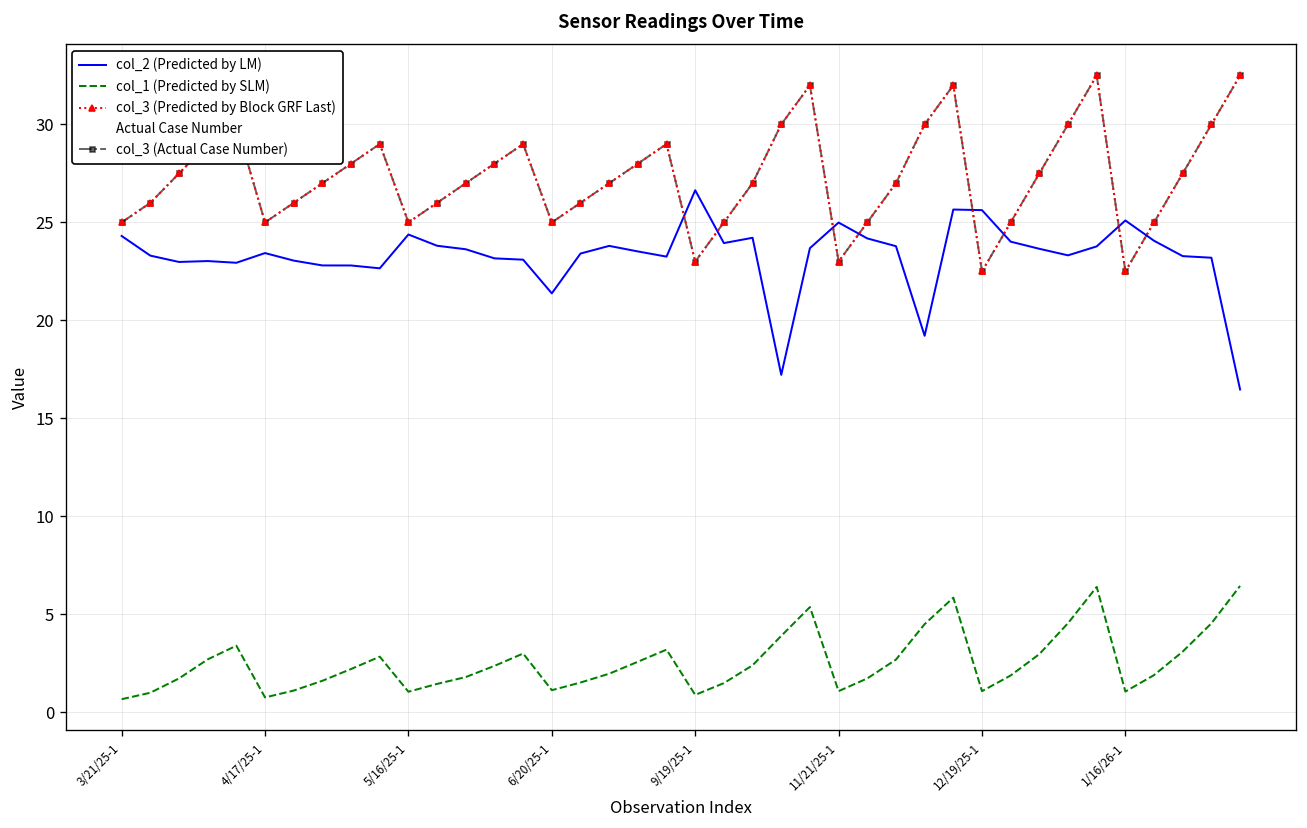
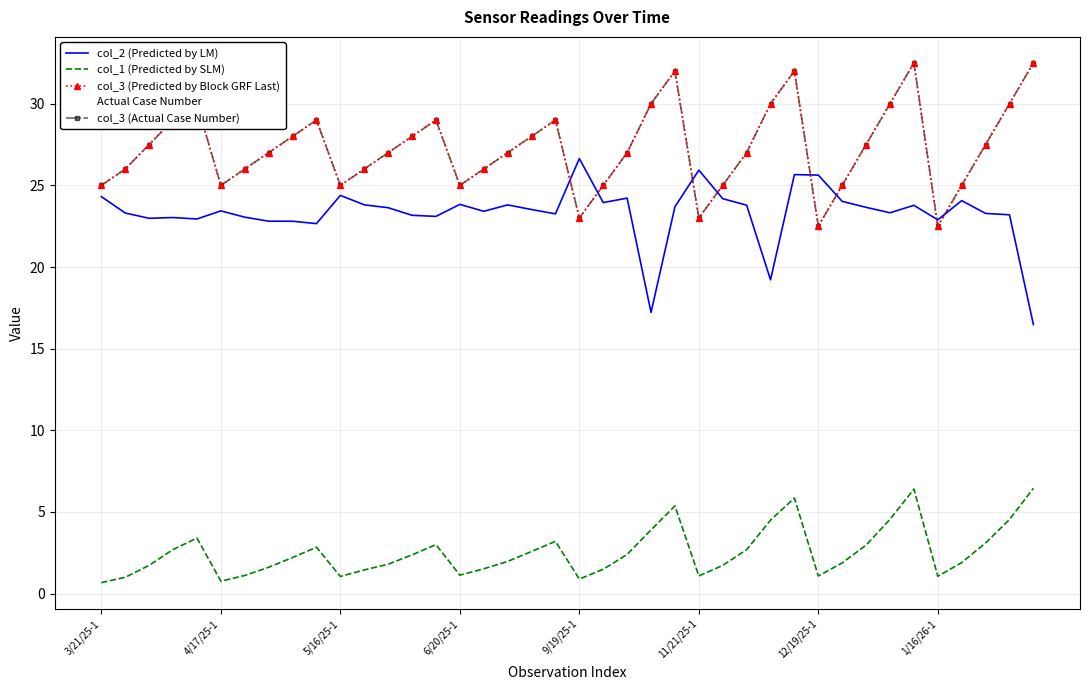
  {
    "col_2 (Predicted by LM)": {
      "3/21/25-1": 24.3,
      "4/17/25-1": 23.4,
      "5/16/25-1": 24.4,
-     "6/20/25-1": 21.4,
+     "6/20/25-1": 23.8,
      "9/19/25-1": 26.6,
-     "11/21/25-1": 25.0,
+     "11/21/25-1": 25.9,
      "12/19/25-1": 25.6,
-     "1/16/26-1": 25.1
+     "1/16/26-1": 22.9
    }
  }
